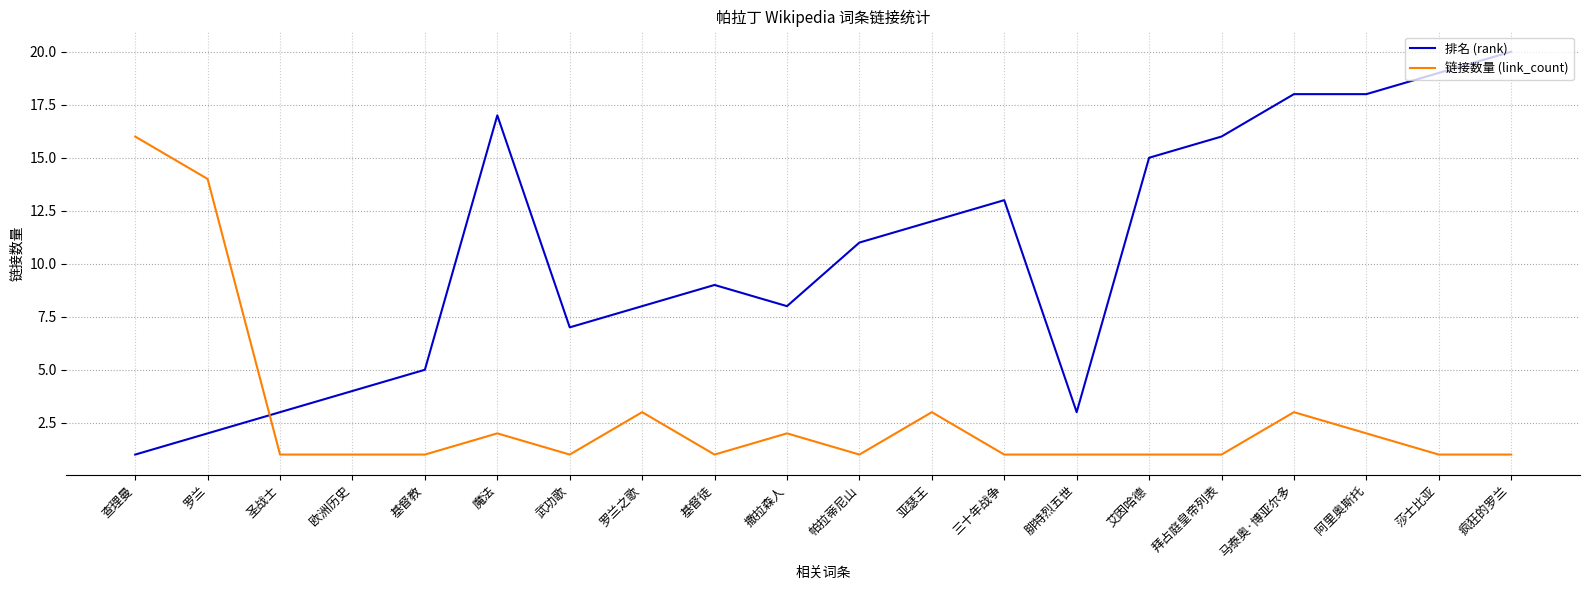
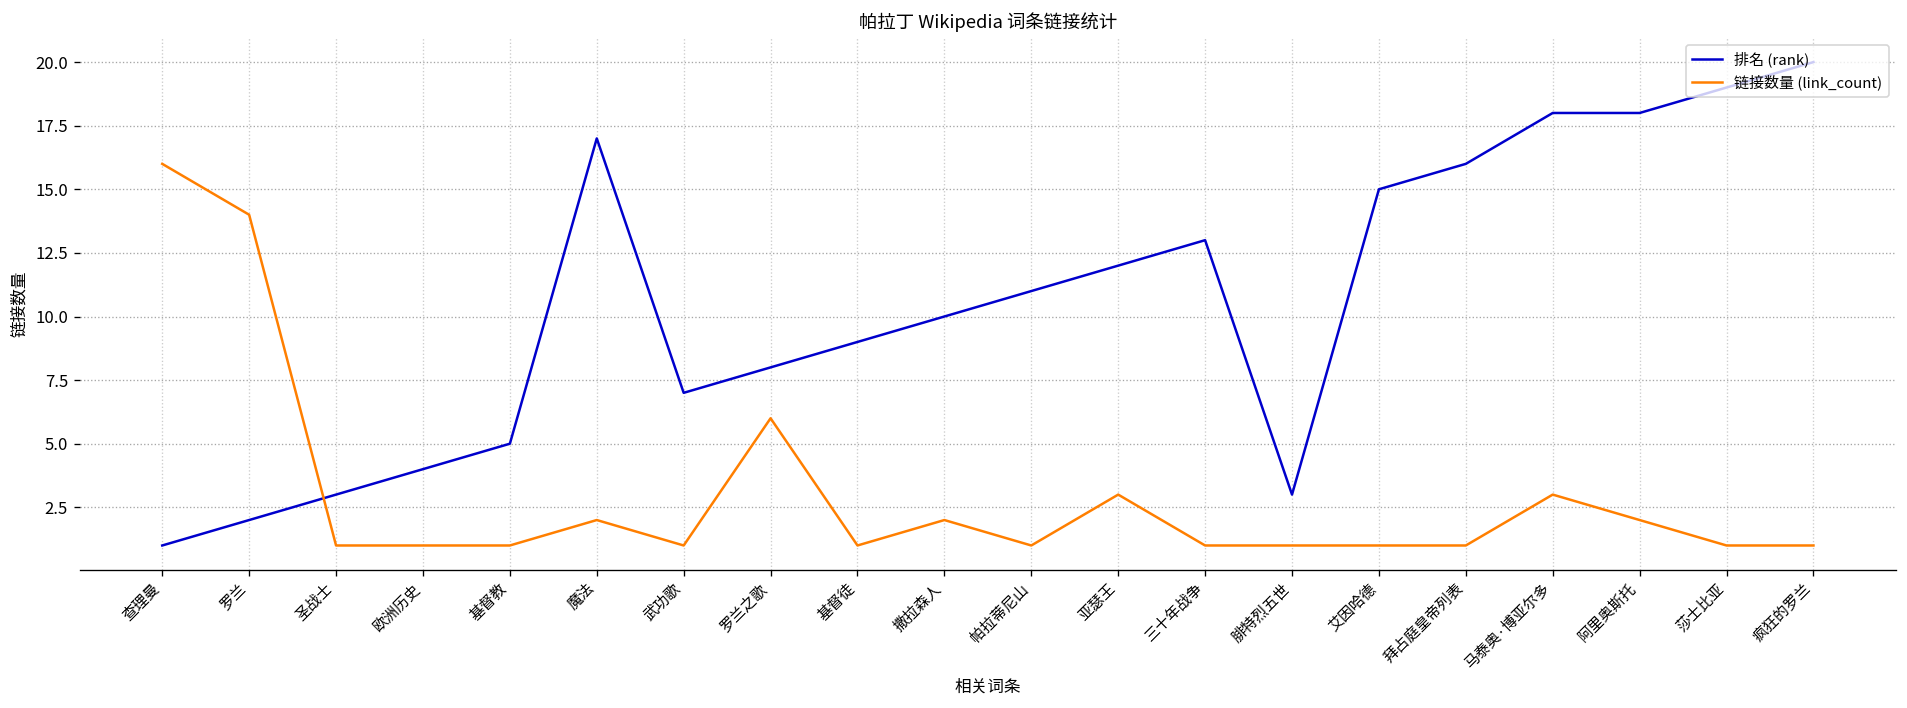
  {
    "排名 (rank)": {
      "查理曼": 1,
      "罗兰": 2,
      "圣战士": 3,
      "欧洲历史": 4,
      "基督教": 5,
      "魔法": 17,
      "武功歌": 7,
      "罗兰之歌": 8,
      "基督徒": 9,
-     "撒拉森人": 8,
+     "撒拉森人": 10,
      "帕拉蒂尼山": 11,
      "亚瑟王": 12,
      "三十年战争": 13,
      "腓特烈五世": 3,
      "艾因哈德": 15,
      "拜占庭皇帝列表": 16,
      "马泰奥·博亚尔多": 18,
      "阿里奥斯托": 18
    },
    "链接数量 (link_count)": {
      "查理曼": 16,
      "罗兰": 14,
      "圣战士": 1,
      "欧洲历史": 1,
      "基督教": 1,
      "魔法": 2,
      "武功歌": 1,
-     "罗兰之歌": 3,
+     "罗兰之歌": 6,
      "基督徒": 1,
      "撒拉森人": 2,
      "帕拉蒂尼山": 1,
      "亚瑟王": 3,
      "三十年战争": 1,
      "腓特烈五世": 1,
      "艾因哈德": 1,
      "拜占庭皇帝列表": 1,
      "马泰奥·博亚尔多": 3,
      "阿里奥斯托": 2,
      "莎士比亚": 1,
      "疯狂的罗兰": 1
    }
  }
